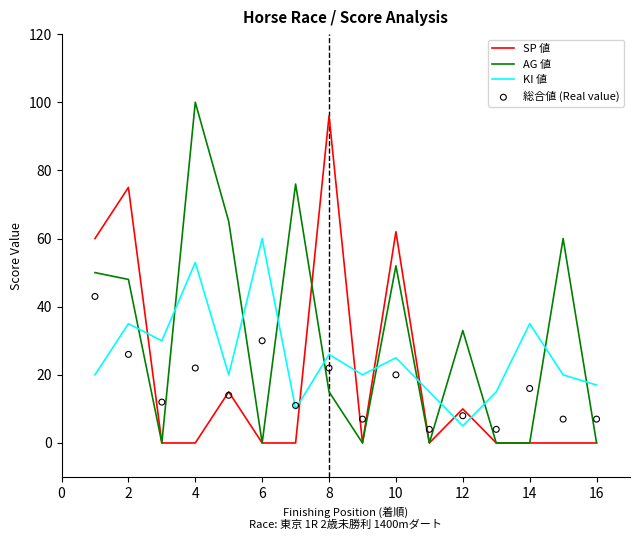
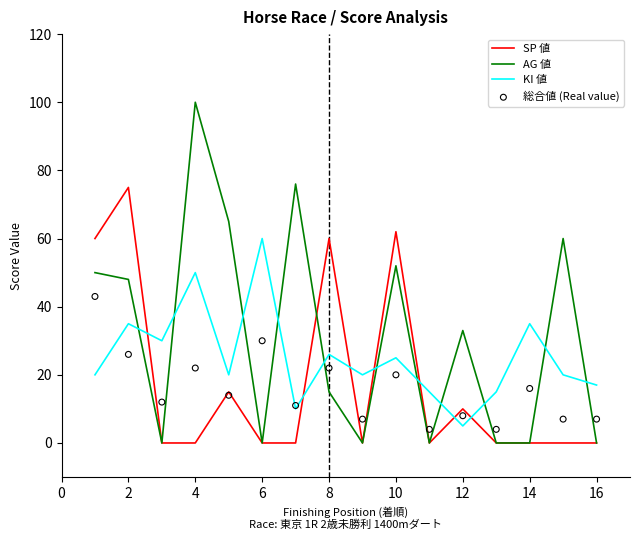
  {
    "SP 値": {
      "2": 75,
      "4": 0,
-     "8": 96,
+     "8": 60,
      "10": 62,
      "12": 10
    },
    "AG 値": {
      "2": 48,
      "4": 100,
      "8": 15,
      "10": 52,
      "12": 33
    },
    "KI 値": {
      "2": 35,
-     "4": 53,
+     "4": 50,
      "6": 60,
      "8": 26,
      "10": 25,
      "12": 5,
      "14": 35,
      "16": 17
    }
  }
